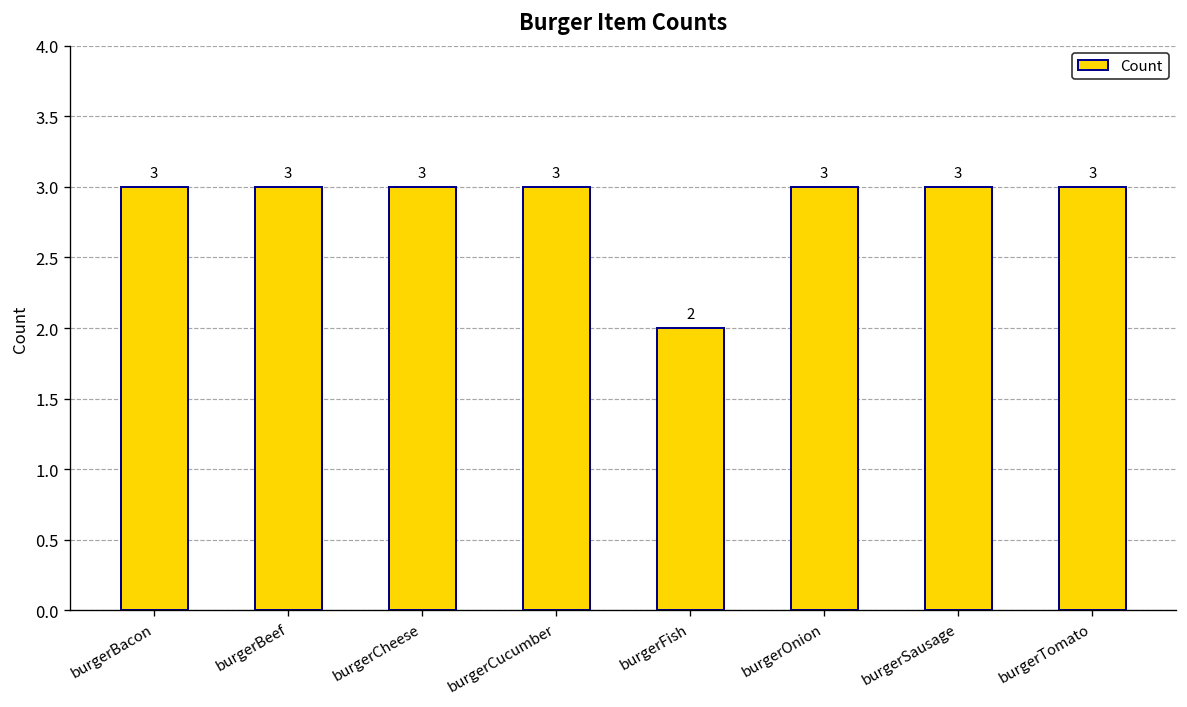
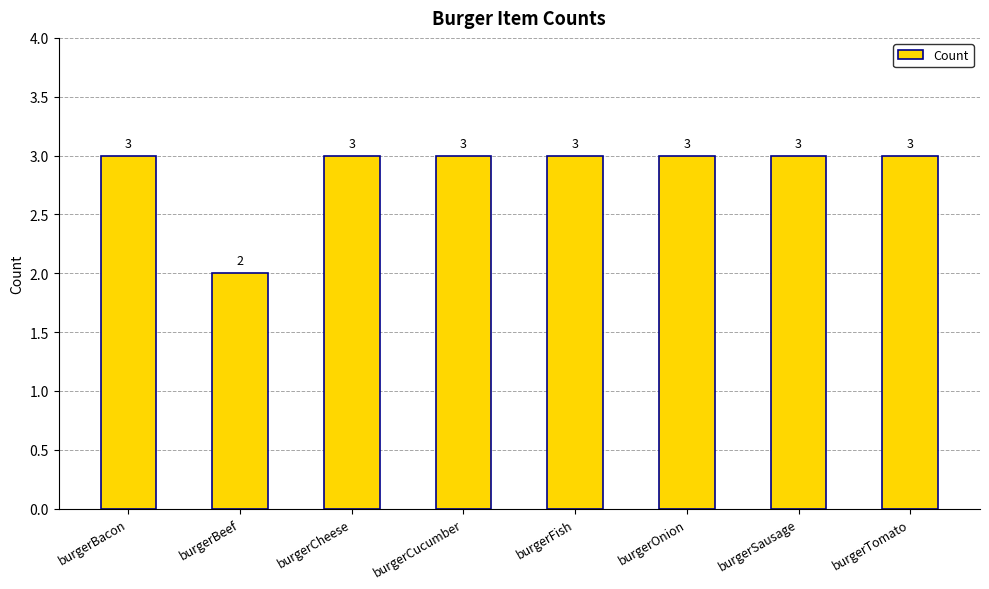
  {
    "burgerBacon": 3,
-   "burgerBeef": 3,
+   "burgerBeef": 2,
    "burgerCheese": 3,
    "burgerCucumber": 3,
-   "burgerFish": 2,
+   "burgerFish": 3,
    "burgerOnion": 3,
    "burgerSausage": 3,
    "burgerTomato": 3
  }
